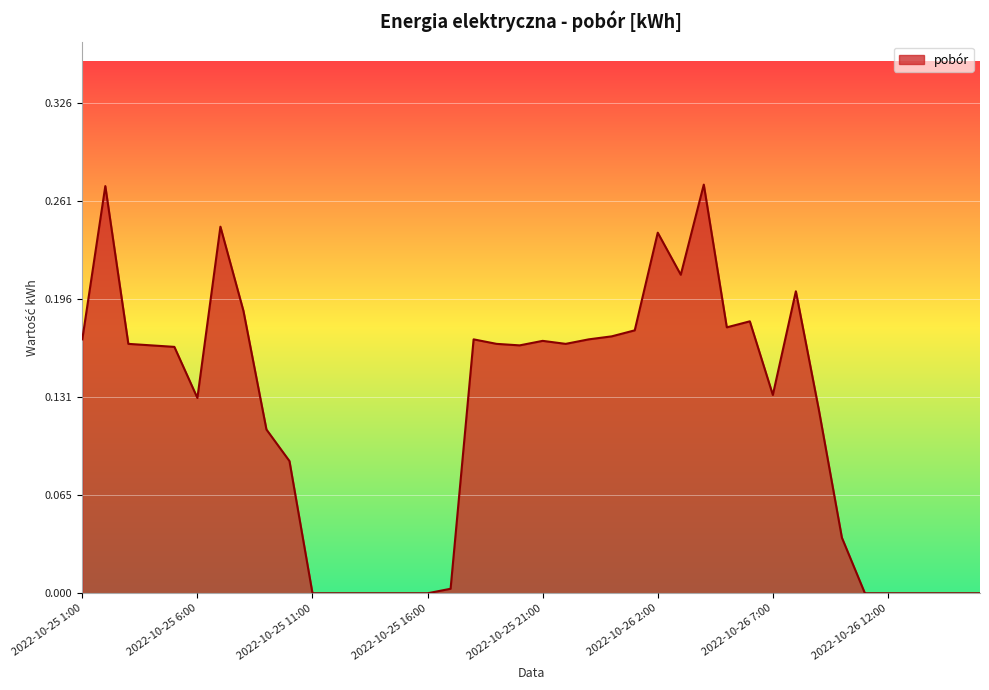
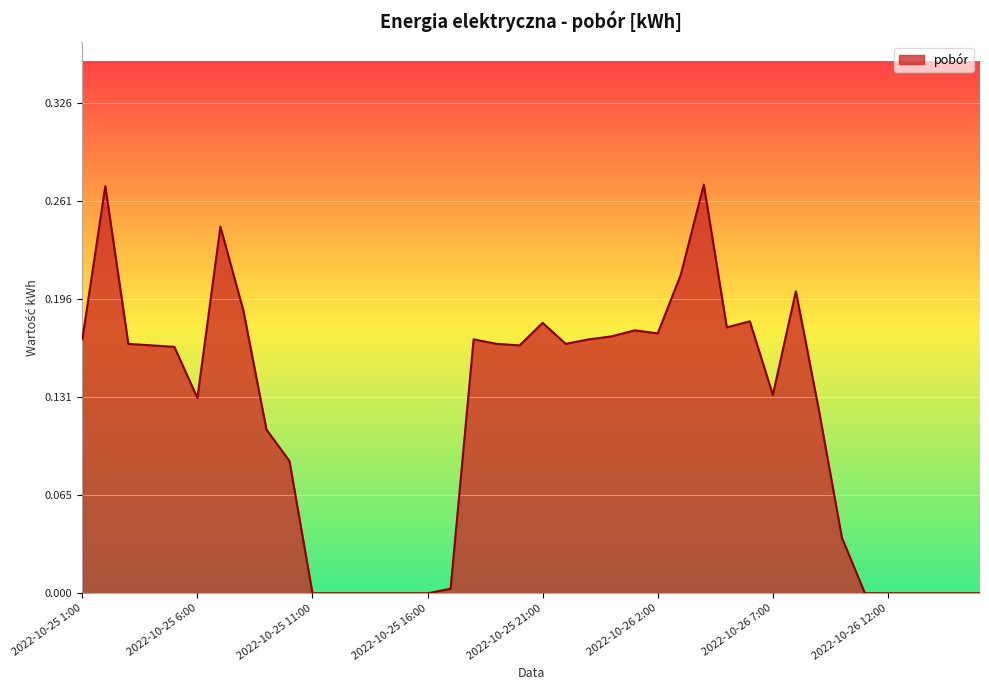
  {
    "2022-10-25 1:00": 0.169,
    "2022-10-25 6:00": 0.130,
    "2022-10-25 11:00": 0.000,
    "2022-10-25 16:00": 0.000,
-   "2022-10-25 21:00": 0.168,
-   "2022-10-26 2:00": 0.240,
+   "2022-10-25 21:00": 0.180,
+   "2022-10-26 2:00": 0.173,
    "2022-10-26 7:00": 0.132,
    "2022-10-26 12:00": 0.000
  }
